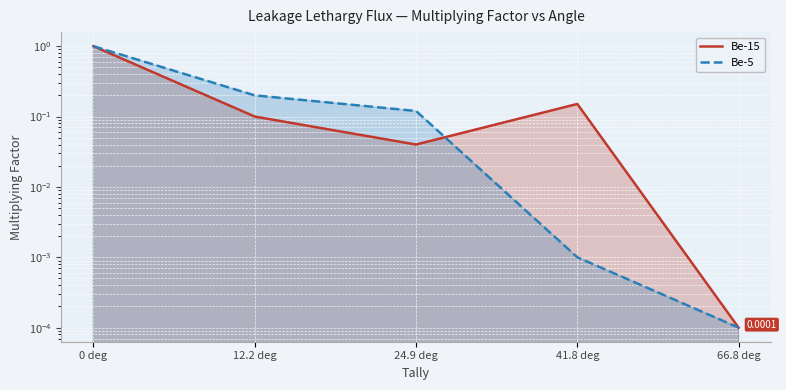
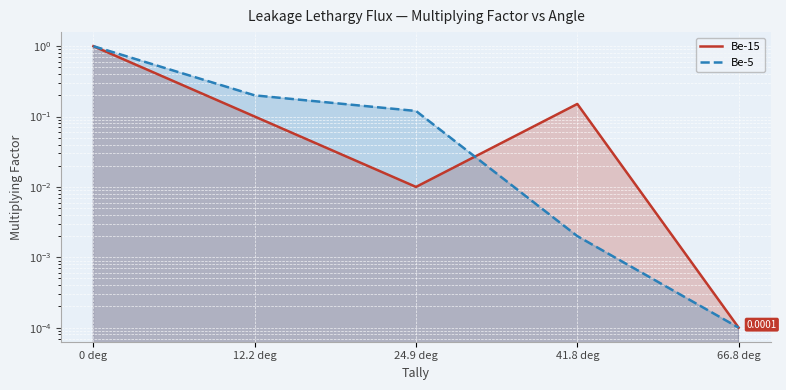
  {
    "Be-15": {
      "12.2 deg": 0.10,
-     "24.9 deg": 0.04,
+     "24.9 deg": 0.01,
      "41.8 deg": 0.15
    },
    "Be-5": {
      "12.2 deg": 0.20,
      "24.9 deg": 0.12,
-     "41.8 deg": 0.001
+     "41.8 deg": 0.002
    }
  }
